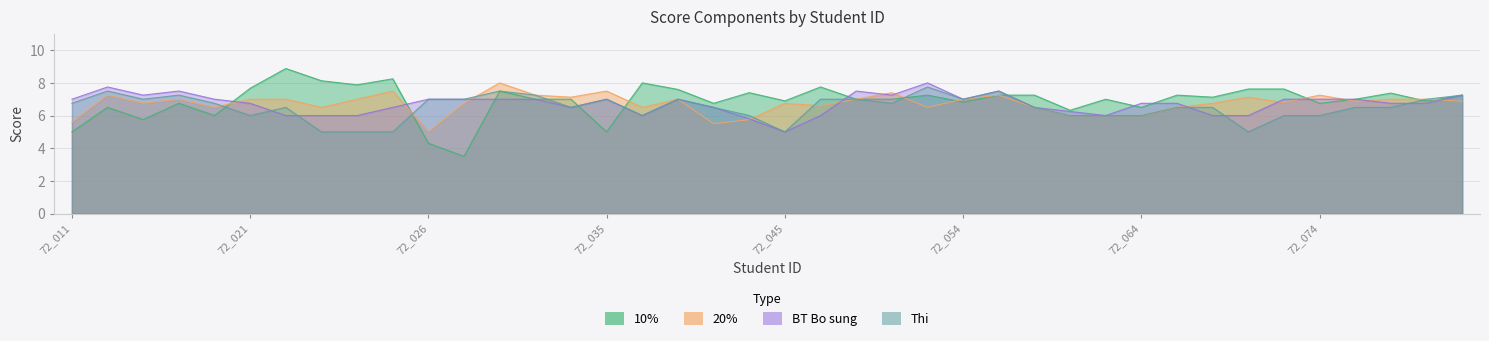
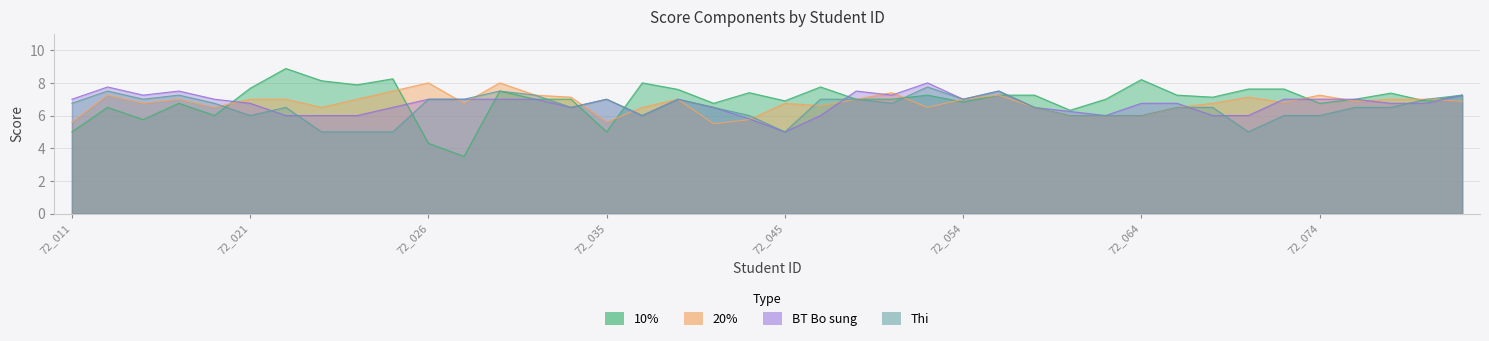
  {
    "10%": {
      "72_011": 5.0,
      "72_021": 7.7,
      "72_026": 4.3,
      "72_035": 5.0,
      "72_054": 6.8,
-     "72_064": 6.5,
+     "72_064": 8.2,
      "72_074": 6.8
    },
    "20%": {
      "72_011": 5.6,
      "72_021": 7.0,
-     "72_026": 5,
-     "72_035": 7.5,
+     "72_026": 8,
+     "72_035": 5.6,
      "72_074": 7.3
    }
  }
